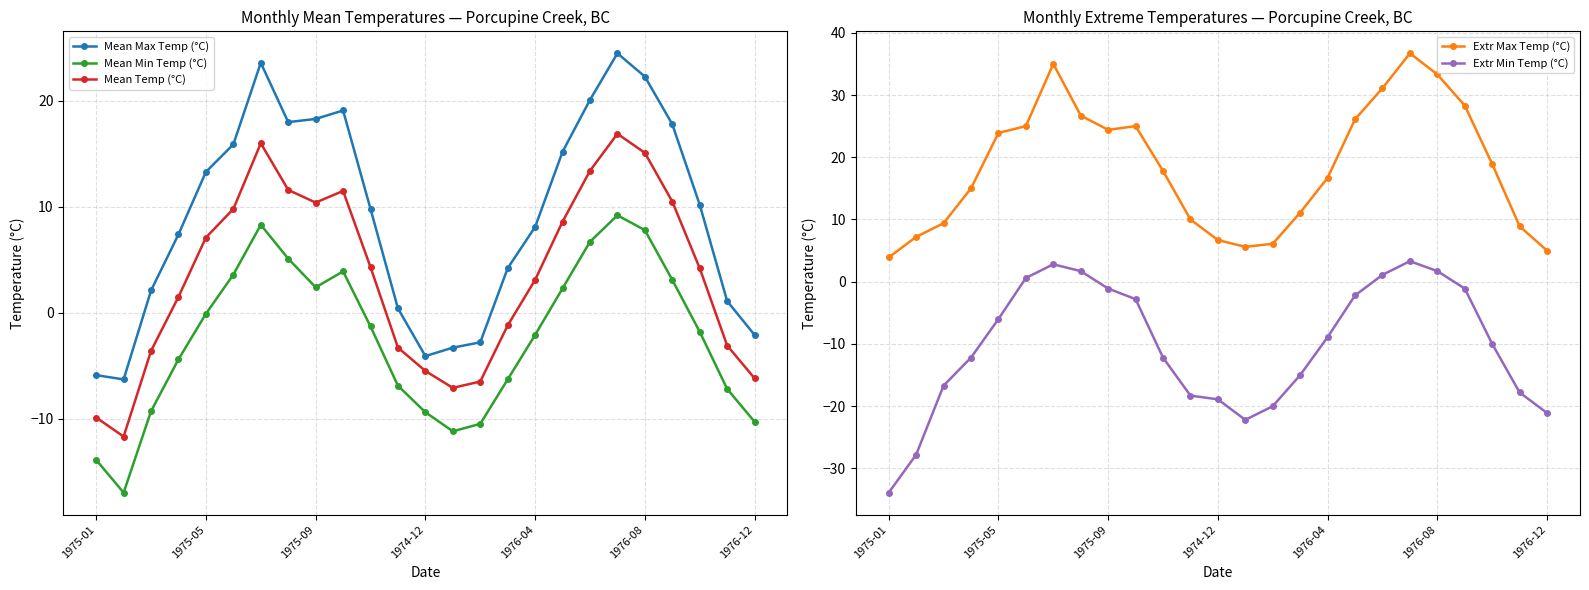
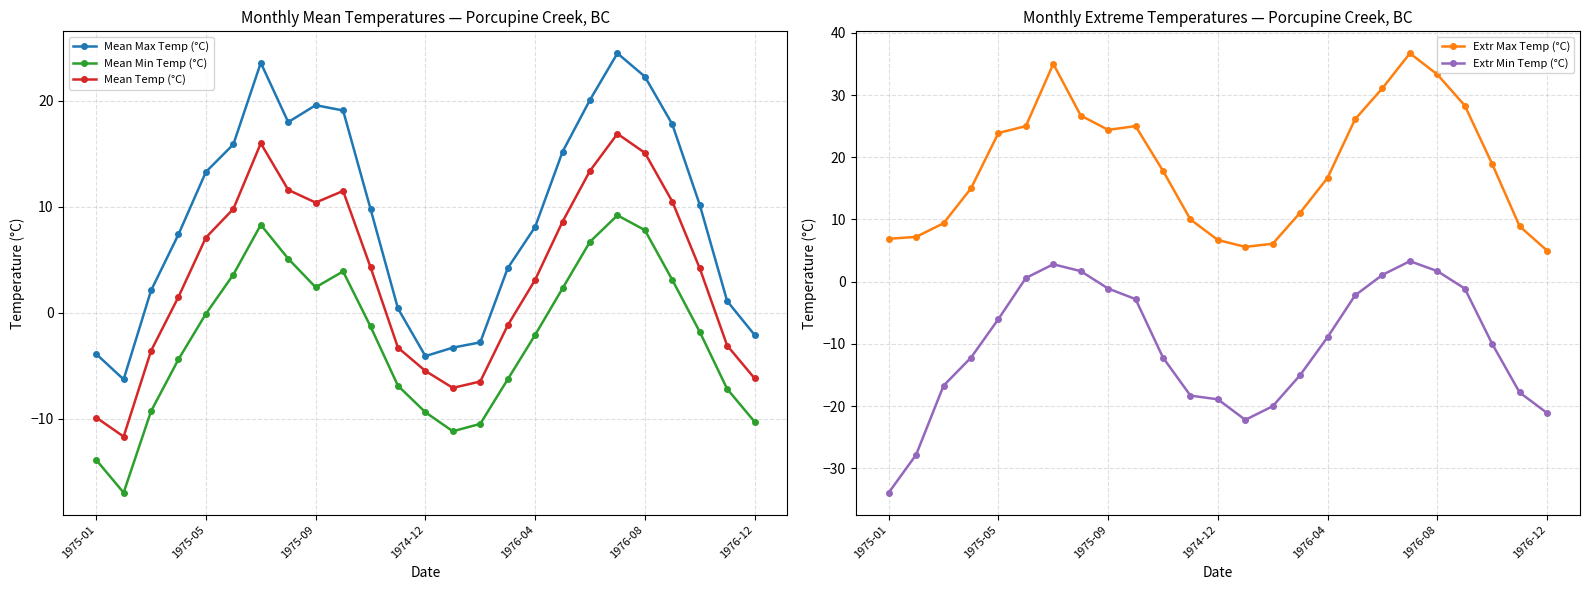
  {
    "Monthly Mean Temperatures — Porcupine Creek, BC": {
      "Mean Max Temp (°C)": {
-       "1975-01": -5.9,
+       "1975-01": -3.9,
        "1975-05": 13.3,
-       "1975-09": 18.3,
+       "1975-09": 19.6,
        "1974-12": -4.1,
        "1976-04": 8.1,
        "1976-08": 22.3,
        "1976-12": -2.1
      },
      "Mean Min Temp (°C)": {
        "1975-01": -13.9,
        "1975-05": -0.1,
        "1975-09": 2.4,
        "1974-12": -9.4,
        "1976-04": -2.1,
        "1976-08": 7.8,
        "1976-12": -10.3
      },
      "Mean Temp (°C)": {
        "1975-01": -9.9,
        "1975-05": 7.1,
        "1975-09": 10.4,
        "1974-12": -5.5,
        "1976-04": 3.1,
        "1976-08": 15.1,
        "1976-12": -6.2
      }
    },
    "Monthly Extreme Temperatures — Porcupine Creek, BC": {
      "Extr Max Temp (°C)": {
-       "1975-01": 4,
+       "1975-01": 7,
        "1975-05": 24,
        "1975-09": 24,
        "1974-12": 7,
        "1976-04": 17,
        "1976-08": 33,
        "1976-12": 5
      },
      "Extr Min Temp (°C)": {
        "1975-01": -34,
        "1975-05": -6,
        "1975-09": -1,
        "1974-12": -19,
        "1976-04": -9,
        "1976-08": 2,
        "1976-12": -21
      }
    }
  }
